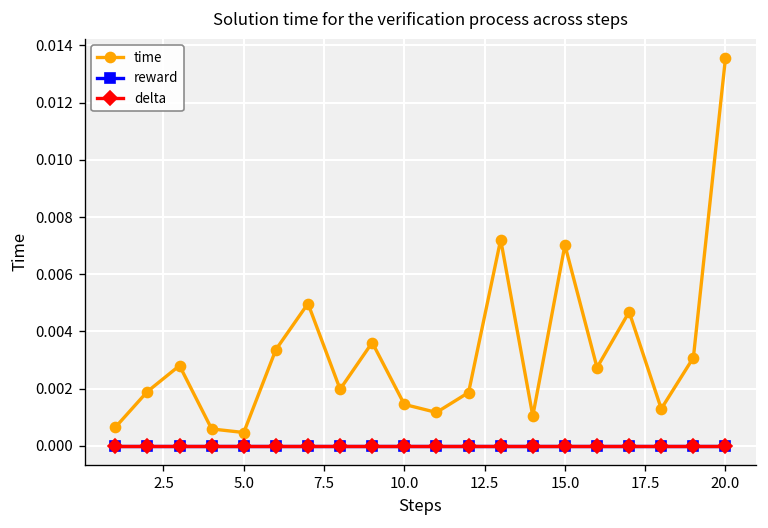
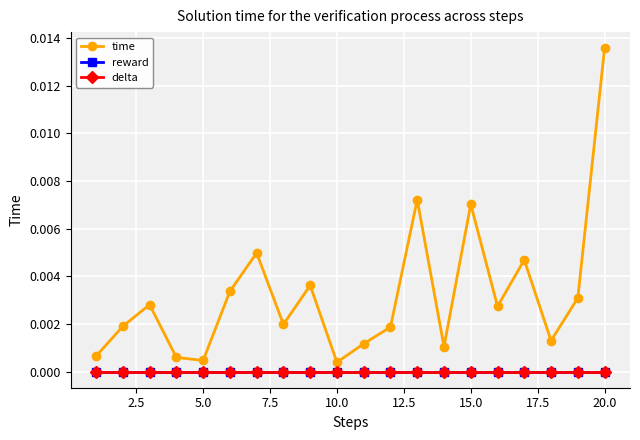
  {
    "time": {
      "5.0": 0.0005,
-     "10.0": 0.0014,
+     "10.0": 0.0004,
      "15.0": 0.0070,
      "20.0": 0.0136
    },
    "delta": {
      "5.0": 0.0000,
      "10.0": 0.0000,
      "15.0": 0.0000,
      "20.0": 0.0000
    }
  }
